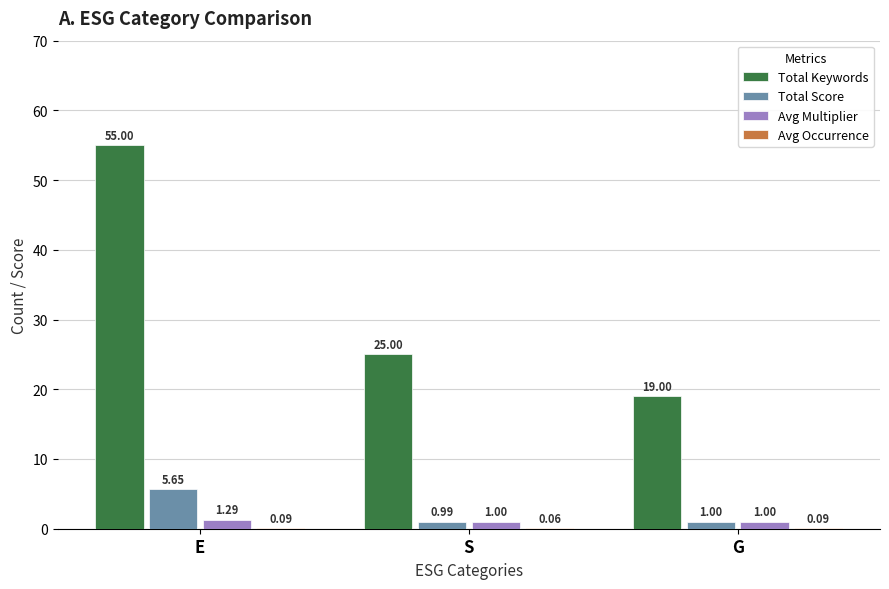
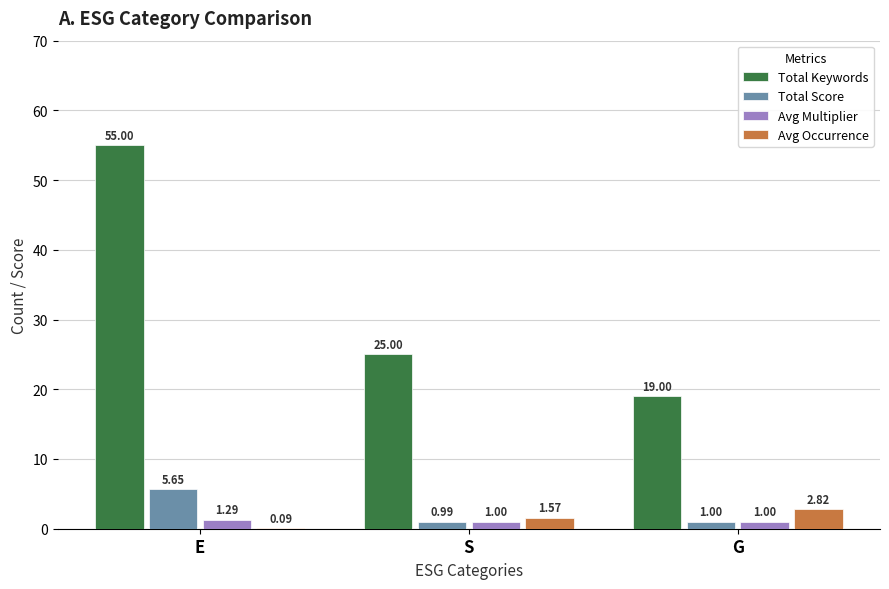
  {
    "Total Keywords": {
      "E": 55.00,
      "S": 25.00,
      "G": 19.00
    },
    "Avg Occurrence": {
      "E": 0.09,
-     "S": 0.06,
-     "G": 0.09
+     "S": 1.57,
+     "G": 2.82
    }
  }
